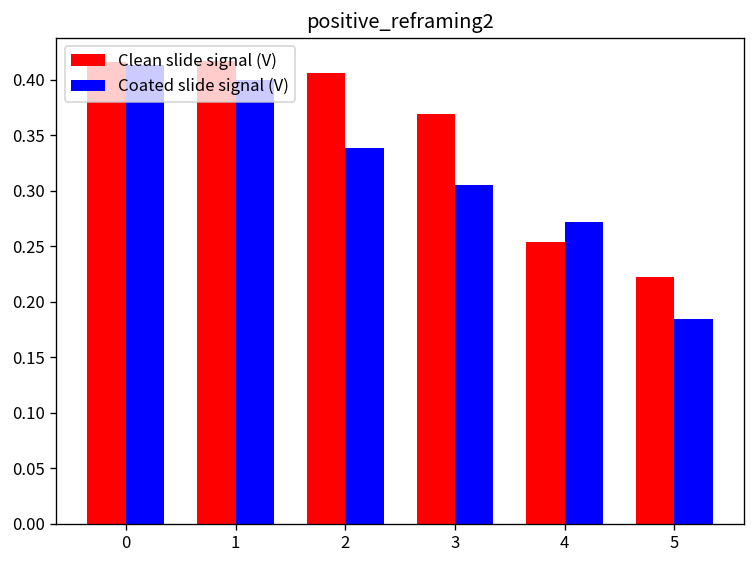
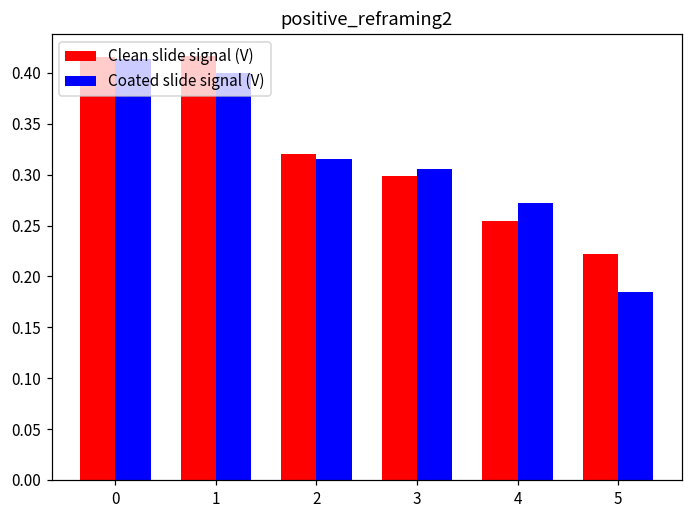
  {
    "Clean slide signal (V)": {
-     "2": 0.41,
-     "3": 0.37,
+     "2": 0.32,
+     "3": 0.30,
      "4": 0.25,
      "5": 0.22
    },
    "Coated slide signal (V)": {
-     "2": 0.34,
+     "2": 0.32,
      "3": 0.31,
      "4": 0.27,
      "5": 0.18
    }
  }
